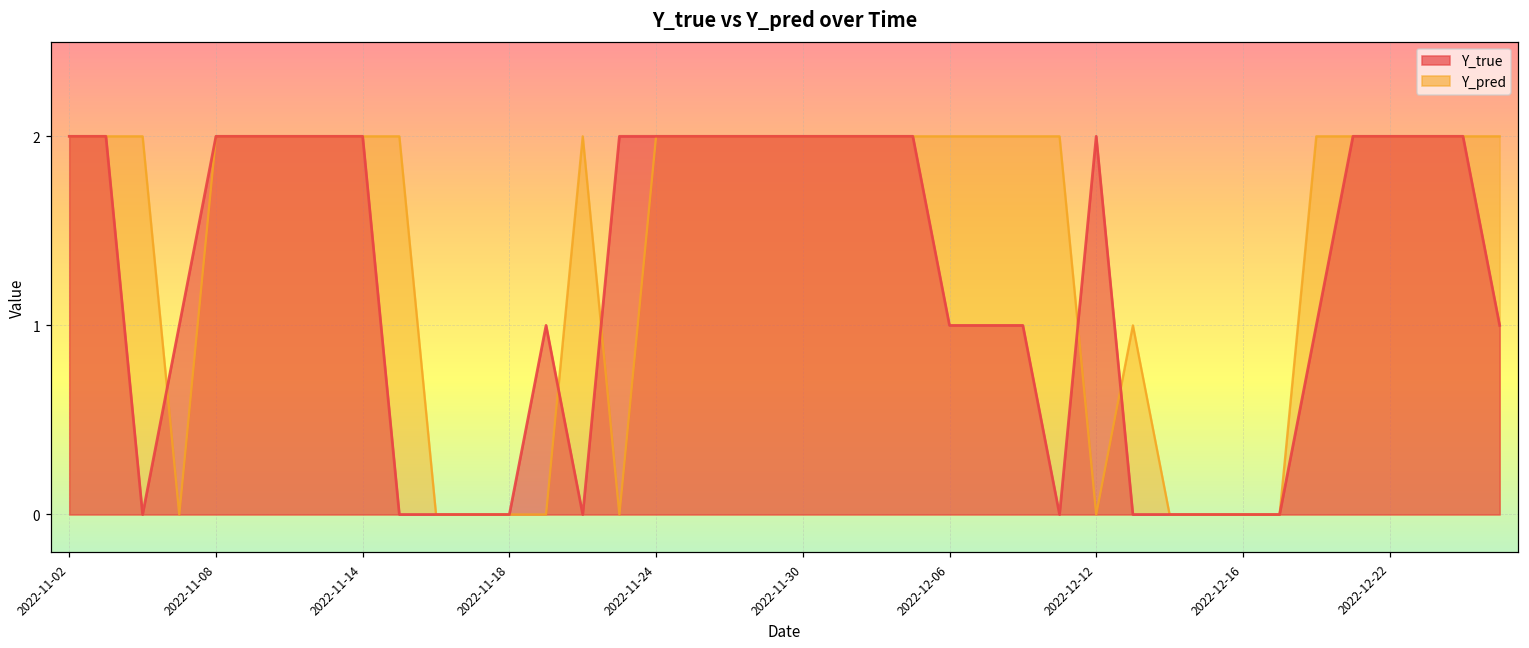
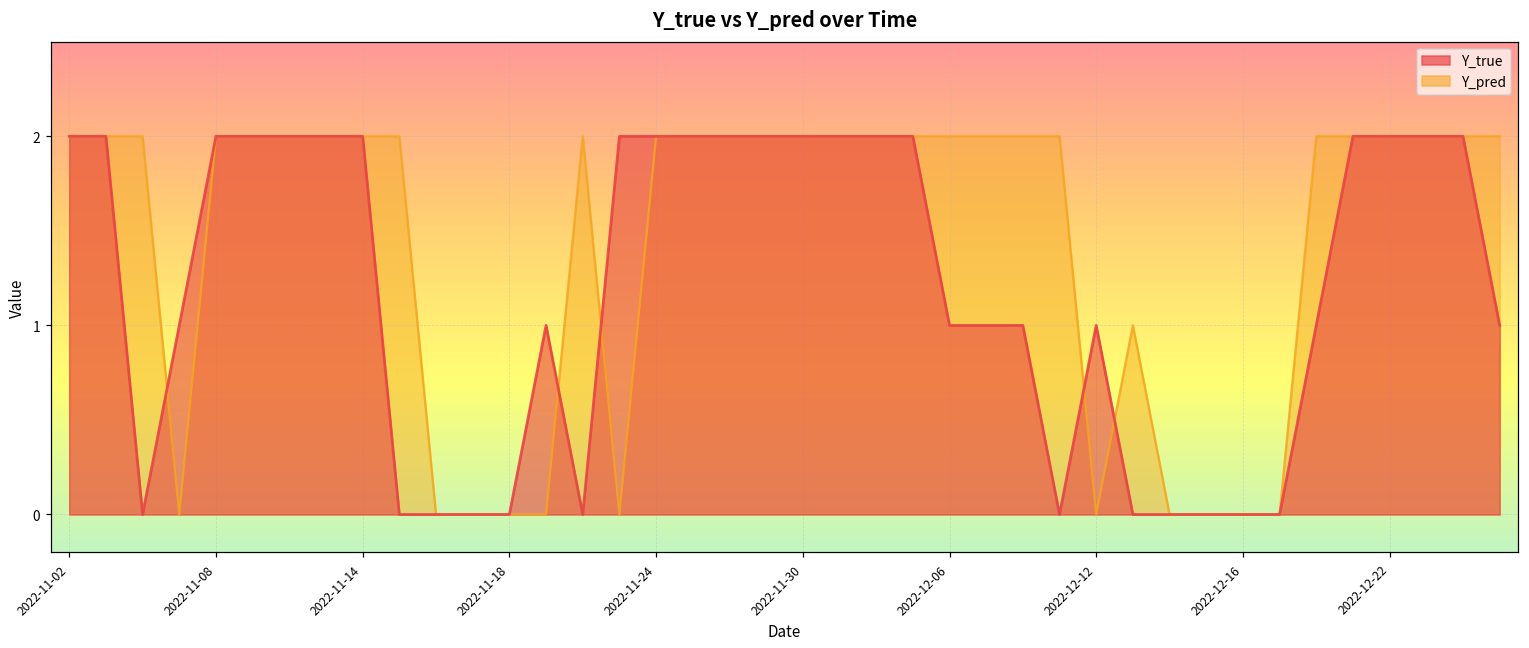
  {
    "Y_pred": {
      "2022-12-06": 2,
      "2022-12-12": 0
    },
    "Y_true": {
      "2022-12-06": 1,
-     "2022-12-12": 2
+     "2022-12-12": 1
    }
  }
